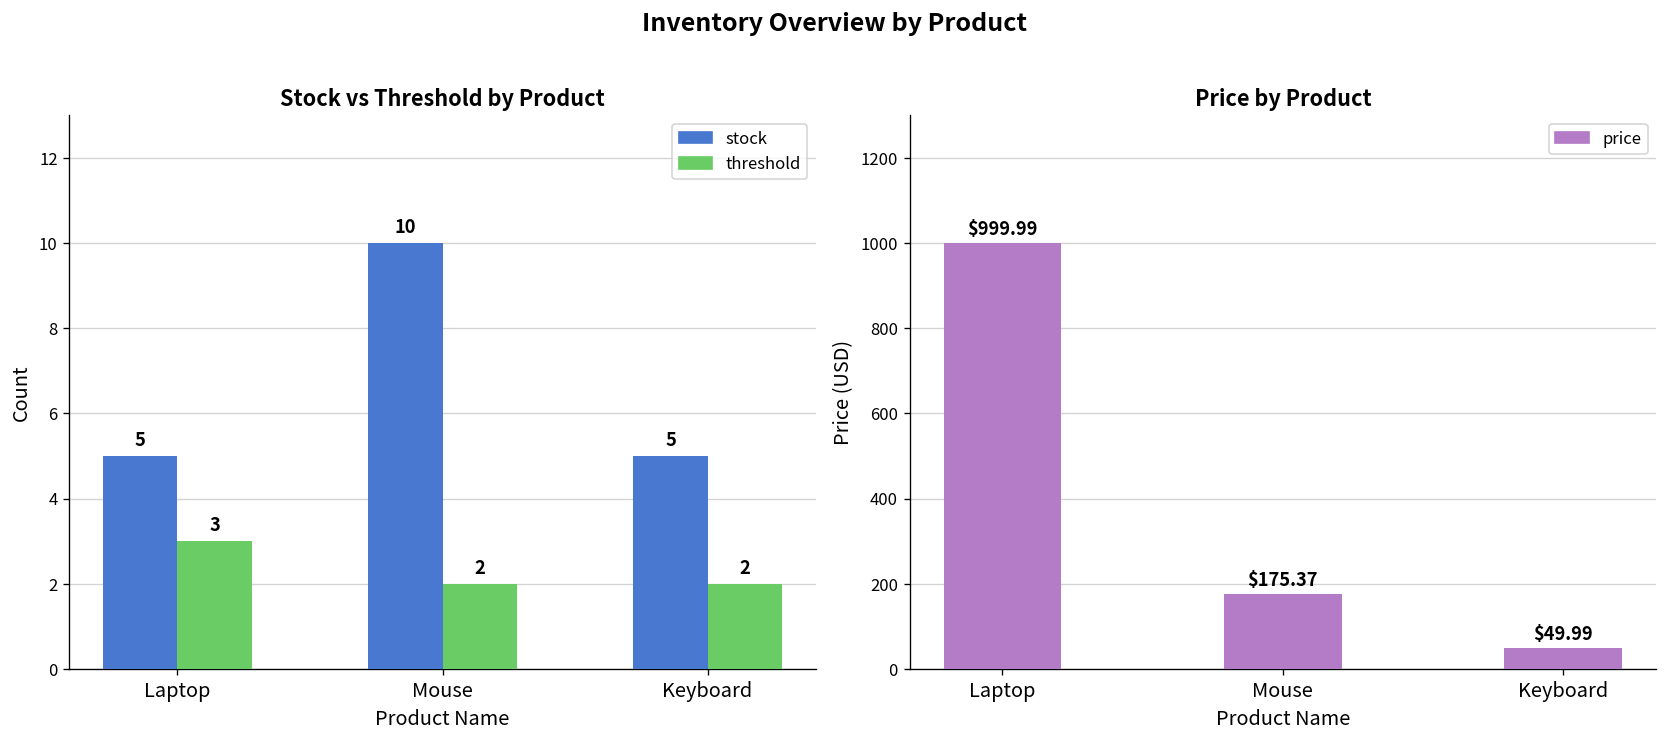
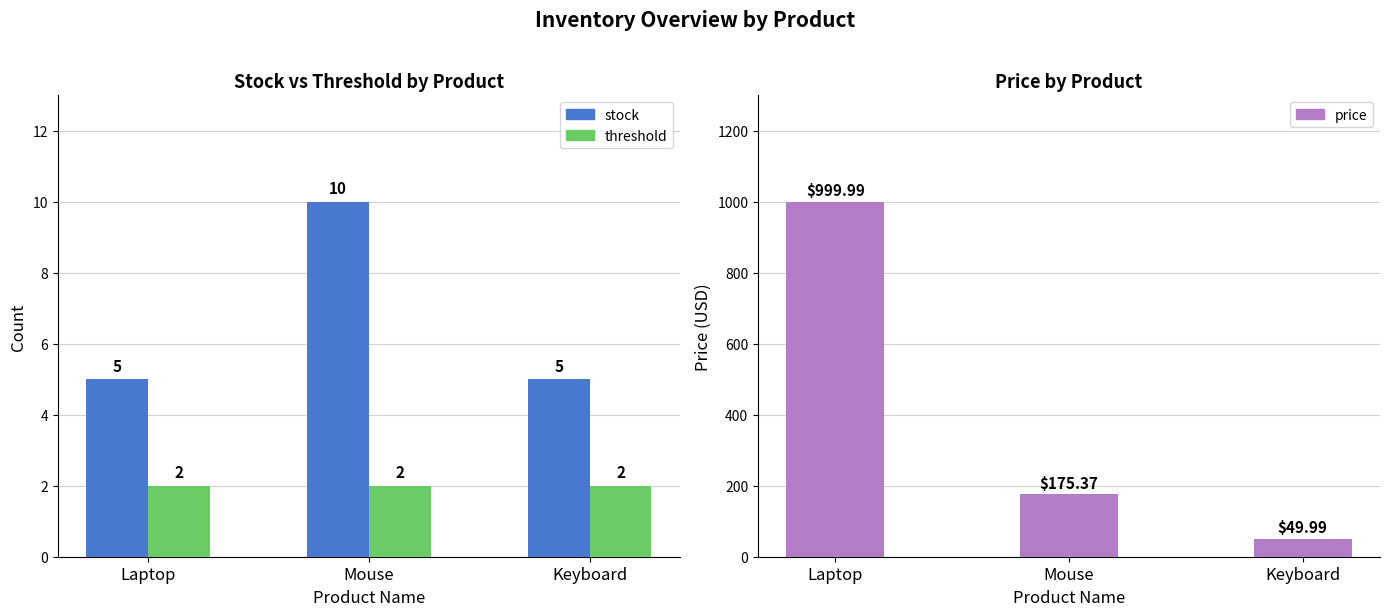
  {
    "Stock vs Threshold by Product": {
      "stock": {
        "Laptop": "5",
        "Mouse": "10",
        "Keyboard": "5"
      },
      "threshold": {
-       "Laptop": "3",
+       "Laptop": "2",
        "Mouse": "2",
        "Keyboard": "2"
      }
    },
    "Price by Product": {
      "Laptop": "$999.99",
      "Mouse": "$175.37",
      "Keyboard": "$49.99"
    }
  }
